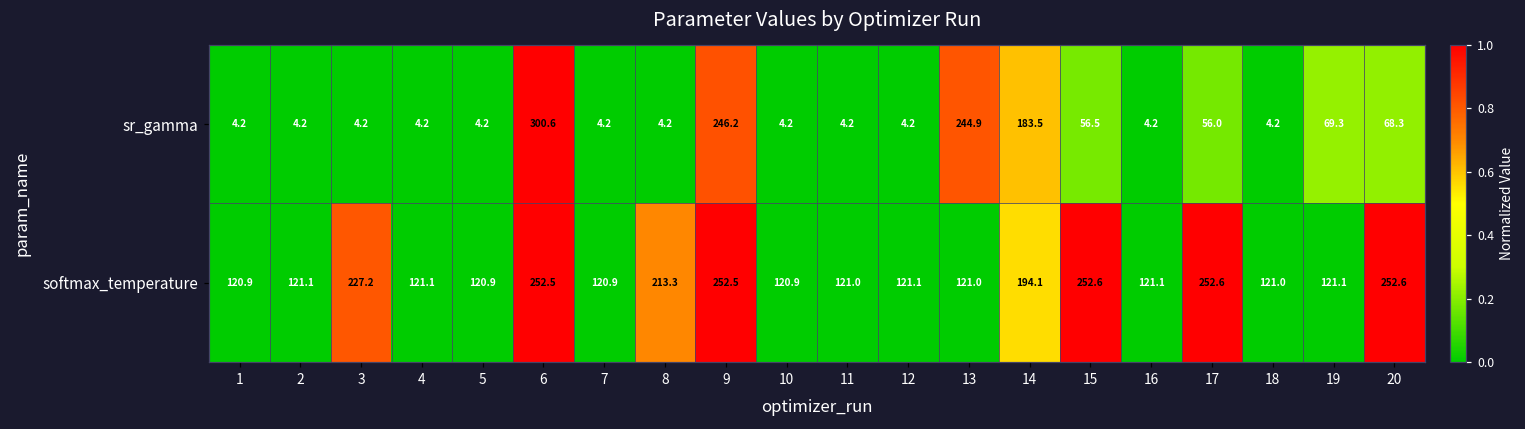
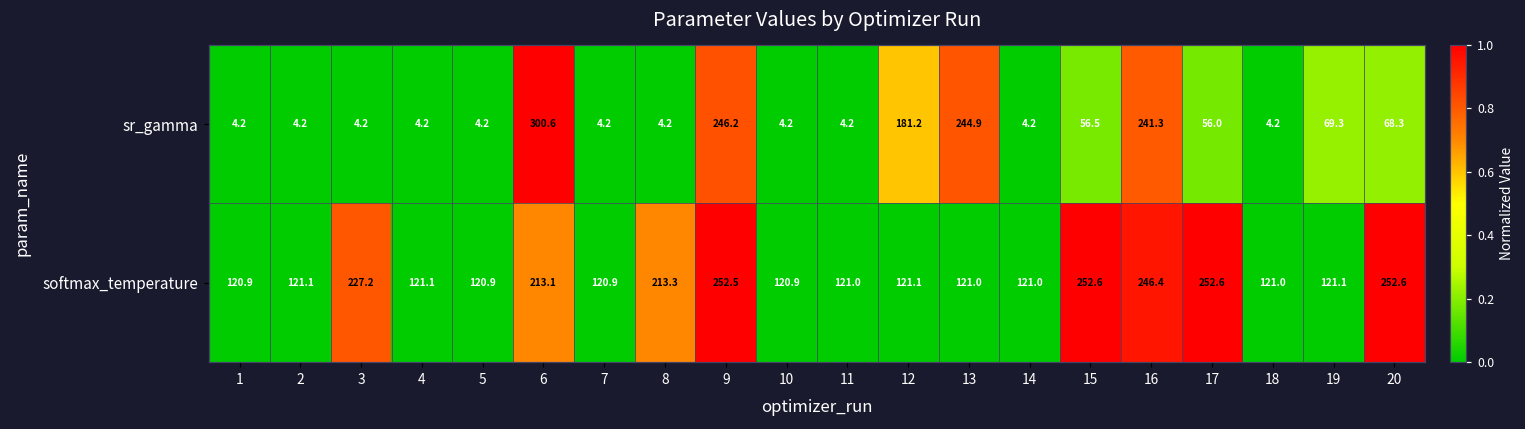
  {
    "sr_gamma": {
      "1": 4.2,
      "2": 4.2,
      "3": 4.2,
      "4": 4.2,
      "5": 4.2,
      "6": 300.6,
      "7": 4.2,
      "8": 4.2,
      "9": 246.2,
      "10": 4.2,
      "11": 4.2,
-     "12": 4.2,
+     "12": 181.2,
      "13": 244.9,
-     "14": 183.5,
+     "14": 4.2,
      "15": 56.5,
-     "16": 4.2,
+     "16": 241.3,
      "17": 56.0,
      "18": 4.2,
      "19": 69.3,
      "20": 68.3
    },
    "softmax_temperature": {
      "1": 120.9,
      "2": 121.1,
      "3": 227.2,
      "4": 121.1,
      "5": 120.9,
-     "6": 252.5,
+     "6": 213.1,
      "7": 120.9,
      "8": 213.3,
      "9": 252.5,
      "10": 120.9,
      "11": 121.0,
      "12": 121.1,
      "13": 121.0,
-     "14": 194.1,
+     "14": 121.0,
      "15": 252.6,
-     "16": 121.1,
+     "16": 246.4,
      "17": 252.6,
      "18": 121.0,
      "19": 121.1,
      "20": 252.6
    }
  }
